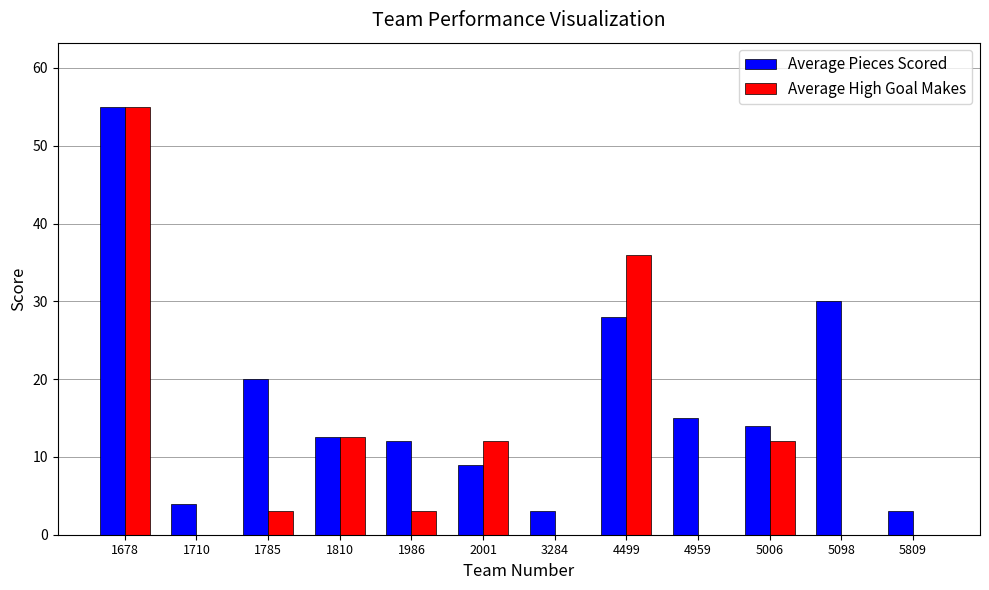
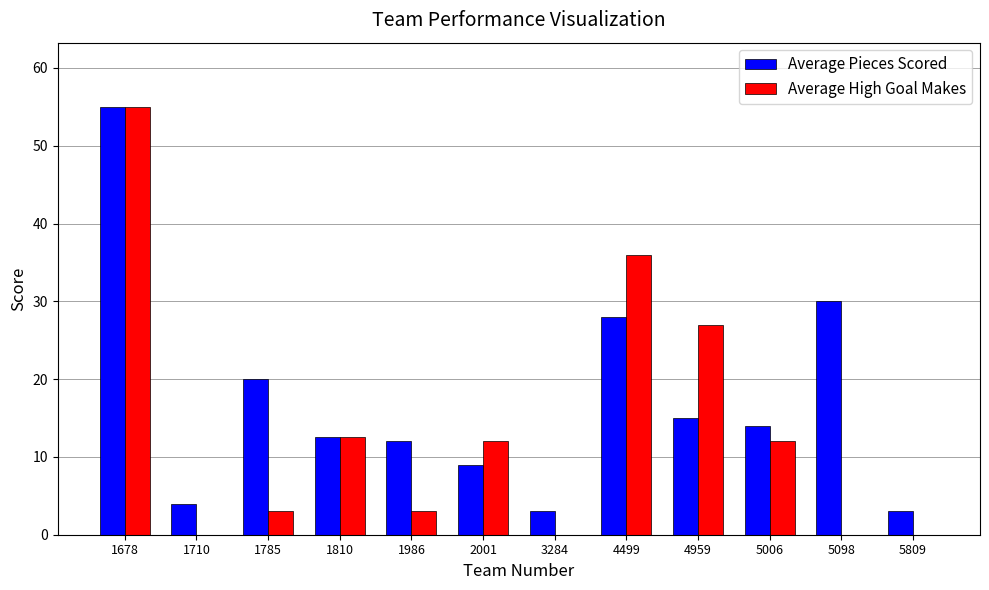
  {
    "Average Pieces Scored": {
      "1678": 55,
      "1710": 4,
      "1785": 20,
      "1810": 13,
      "1986": 12,
      "2001": 9,
      "3284": 3,
      "4499": 28,
      "4959": 15,
      "5006": 14,
      "5098": 30,
      "5809": 3
    },
    "Average High Goal Makes": {
      "1678": 55,
      "1710": 0,
      "1785": 3,
      "1810": 13,
      "1986": 3,
      "2001": 12,
      "3284": 0,
      "4499": 36,
-     "4959": 0,
+     "4959": 27,
      "5006": 12,
      "5098": 0,
      "5809": 0
    }
  }
